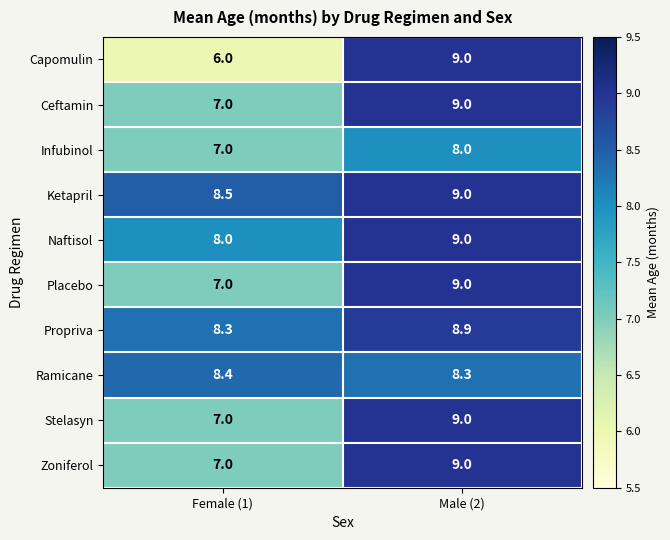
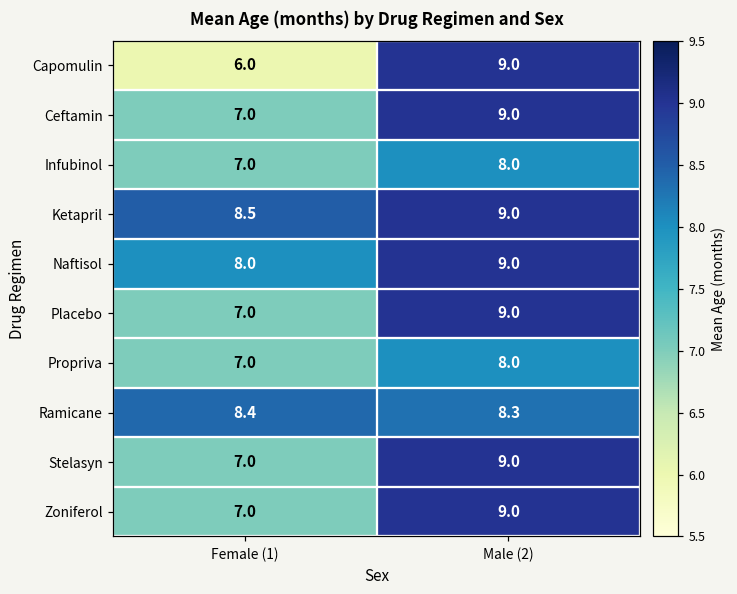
  {
    "Capomulin": {
      "Female (1)": 6.0,
      "Male (2)": 9.0
    },
    "Ceftamin": {
      "Female (1)": 7.0,
      "Male (2)": 9.0
    },
    "Infubinol": {
      "Female (1)": 7.0,
      "Male (2)": 8.0
    },
    "Ketapril": {
      "Female (1)": 8.5,
      "Male (2)": 9.0
    },
    "Naftisol": {
      "Female (1)": 8.0,
      "Male (2)": 9.0
    },
    "Placebo": {
      "Female (1)": 7.0,
      "Male (2)": 9.0
    },
    "Propriva": {
-     "Female (1)": 8.3,
-     "Male (2)": 8.9
+     "Female (1)": 7.0,
+     "Male (2)": 8.0
    },
    "Ramicane": {
      "Female (1)": 8.4,
      "Male (2)": 8.3
    },
    "Stelasyn": {
      "Female (1)": 7.0,
      "Male (2)": 9.0
    },
    "Zoniferol": {
      "Female (1)": 7.0,
      "Male (2)": 9.0
    }
  }
